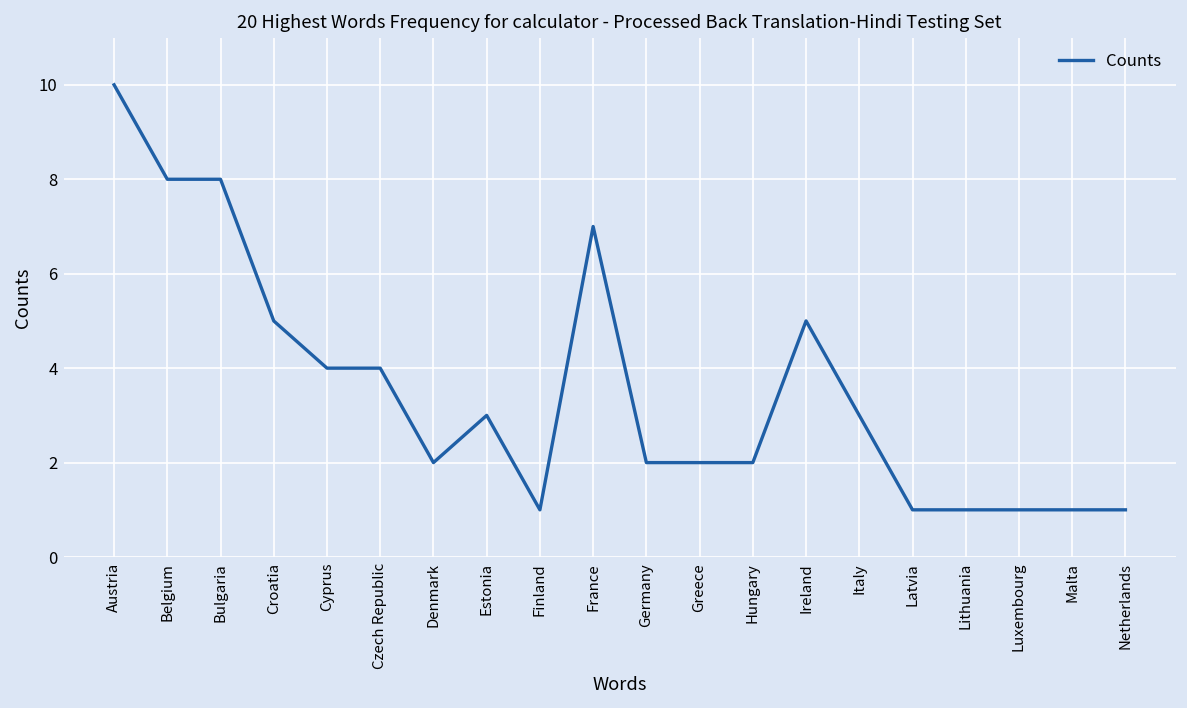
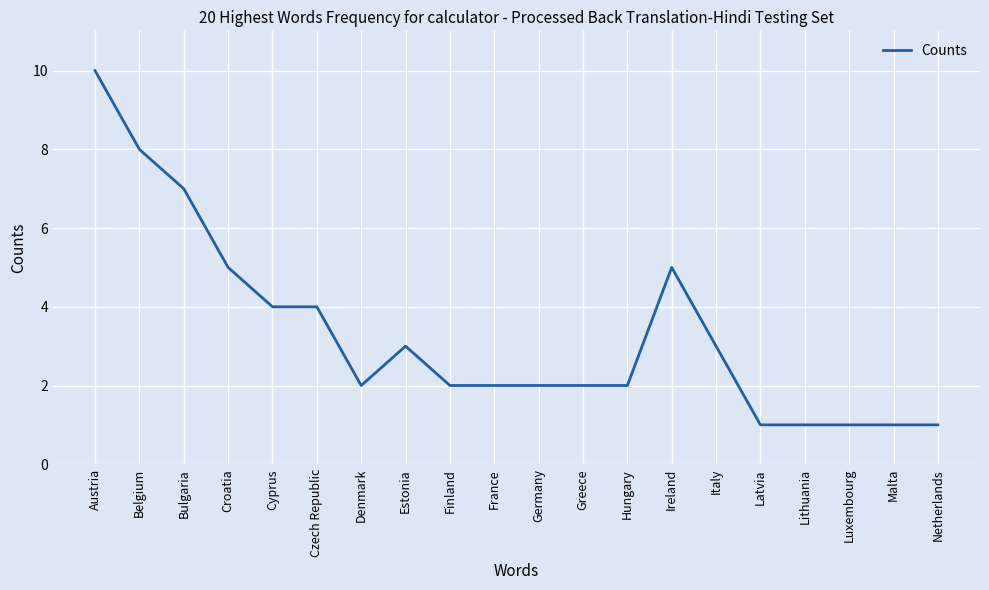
  {
    "Austria": 10,
    "Belgium": 8,
-   "Bulgaria": 8,
+   "Bulgaria": 7,
    "Croatia": 5,
    "Cyprus": 4,
    "Czech Republic": 4,
    "Denmark": 2,
    "Estonia": 3,
-   "Finland": 1,
-   "France": 7,
+   "Finland": 2,
+   "France": 2,
    "Germany": 2,
    "Greece": 2,
    "Hungary": 2,
    "Ireland": 5,
    "Italy": 3,
    "Latvia": 1,
    "Lithuania": 1,
    "Luxembourg": 1,
    "Malta": 1,
    "Netherlands": 1
  }
